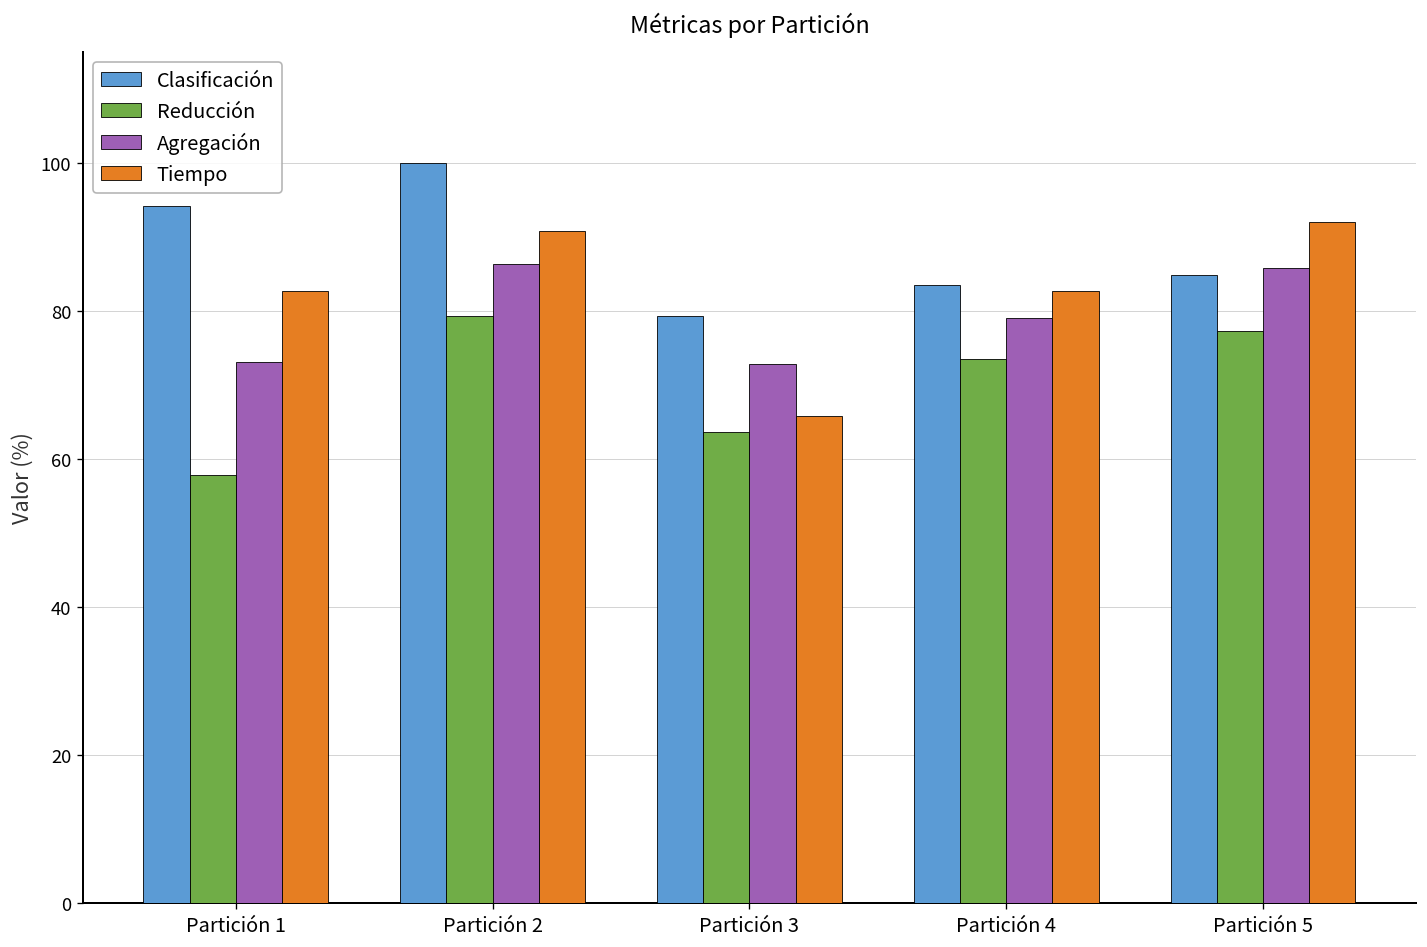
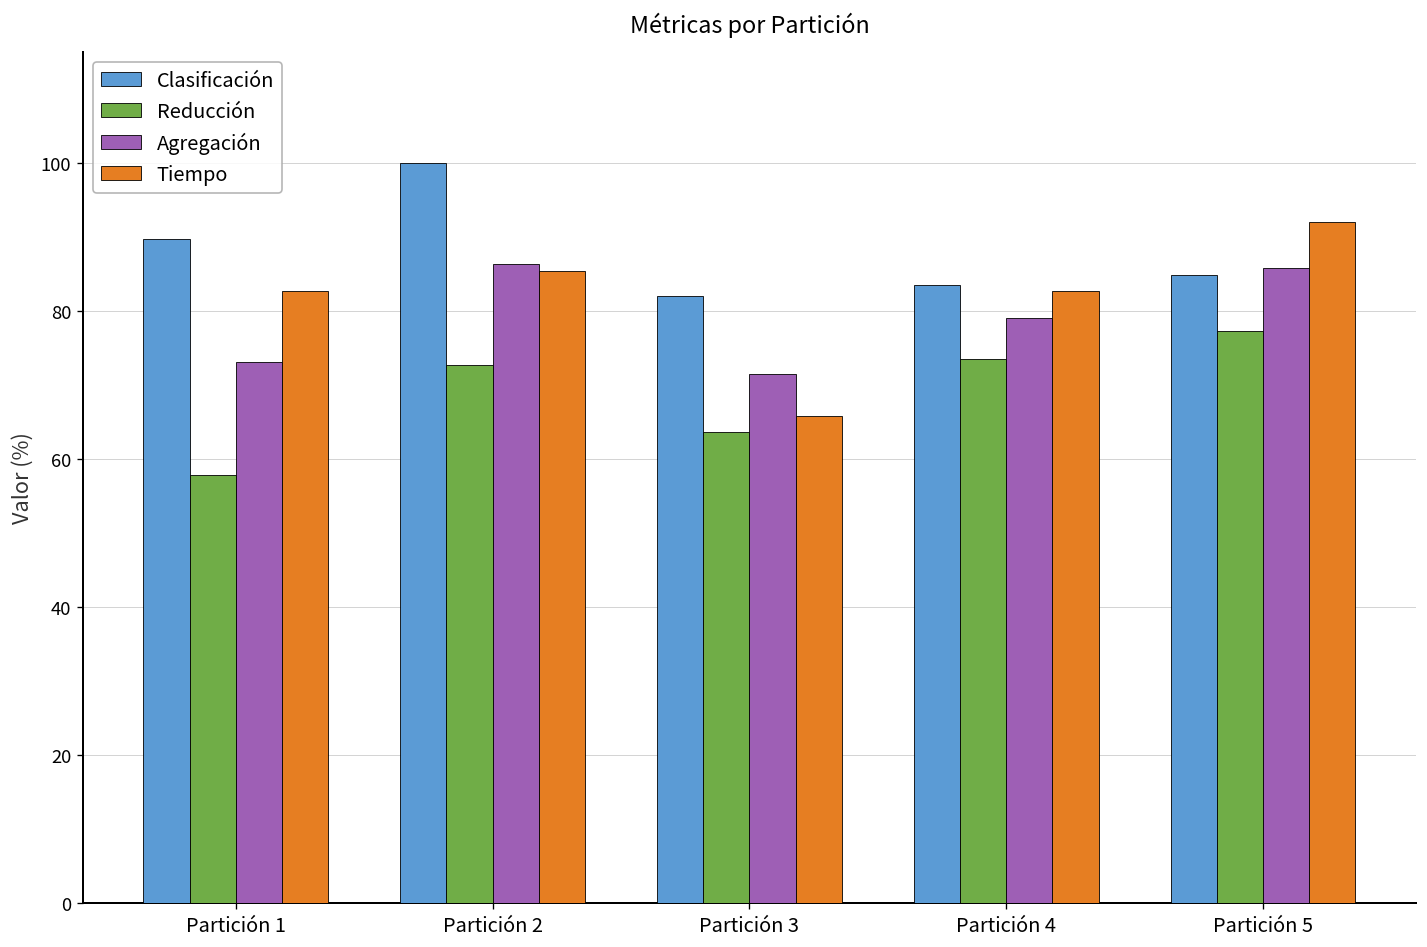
  {
    "Clasificación": {
-     "Partición 1": 94,
+     "Partición 1": 90,
      "Partición 2": 100,
-     "Partición 3": 79,
+     "Partición 3": 82,
      "Partición 4": 83,
      "Partición 5": 85
    },
    "Reducción": {
      "Partición 1": 58,
-     "Partición 2": 79,
+     "Partición 2": 73,
      "Partición 3": 64,
      "Partición 4": 73,
      "Partición 5": 77
    },
    "Agregación": {
      "Partición 1": 73,
      "Partición 2": 86,
-     "Partición 3": 73,
+     "Partición 3": 71,
      "Partición 4": 79,
      "Partición 5": 86
    },
    "Tiempo": {
      "Partición 1": 83,
-     "Partición 2": 91,
+     "Partición 2": 85,
      "Partición 3": 66,
      "Partición 4": 83,
      "Partición 5": 92
    }
  }
